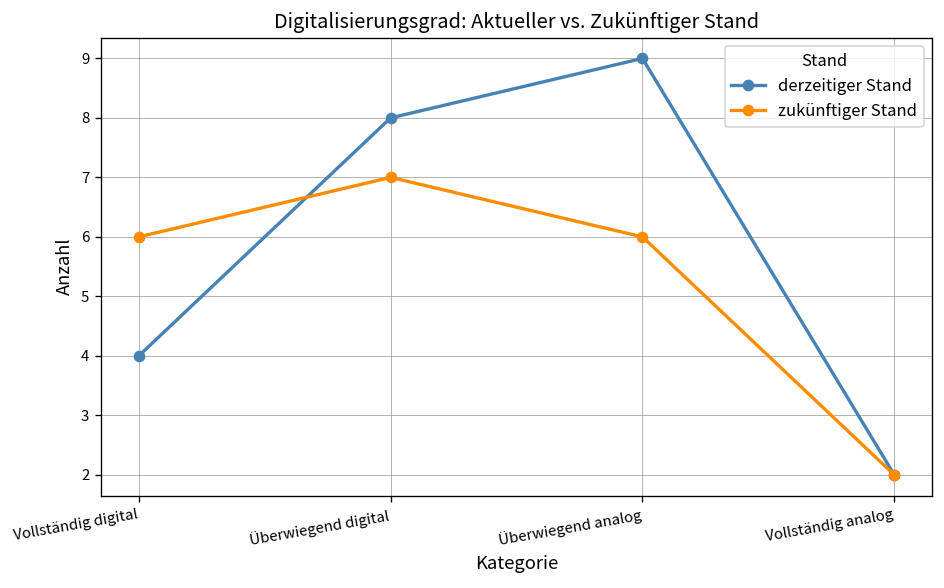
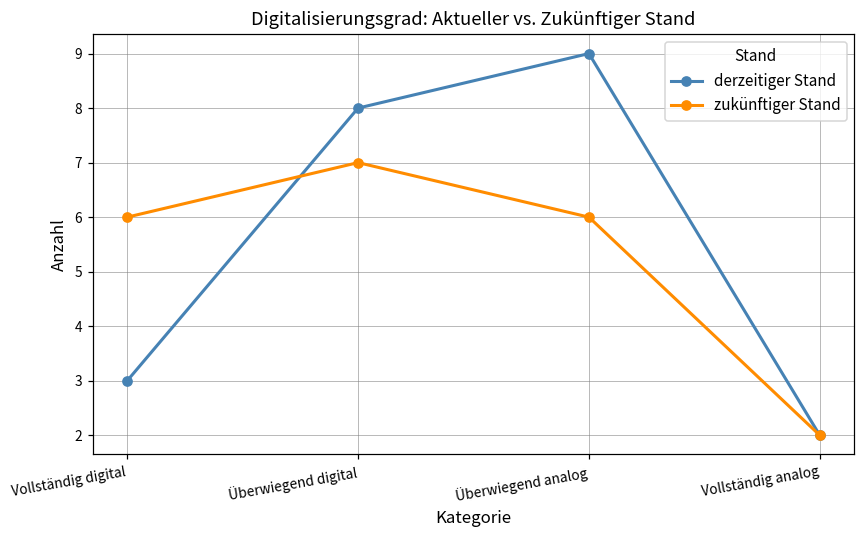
  {
    "derzeitiger Stand": {
-     "Vollständig digital": 4,
+     "Vollständig digital": 3,
      "Überwiegend digital": 8,
      "Überwiegend analog": 9
    },
    "zukünftiger Stand": {
      "Vollständig digital": 6,
      "Überwiegend digital": 7,
      "Überwiegend analog": 6
    }
  }
